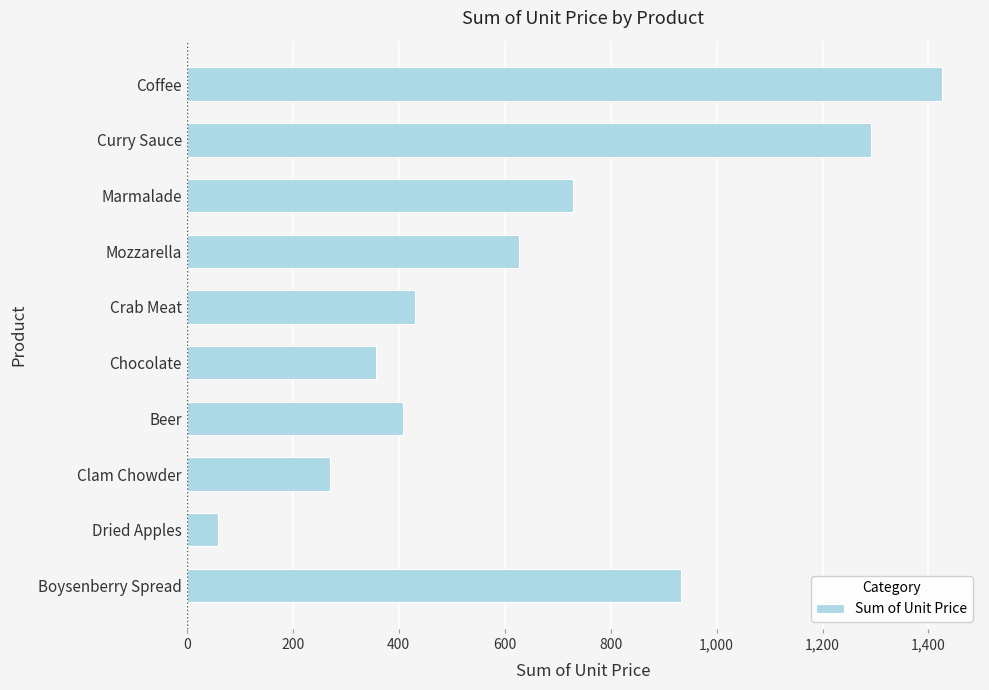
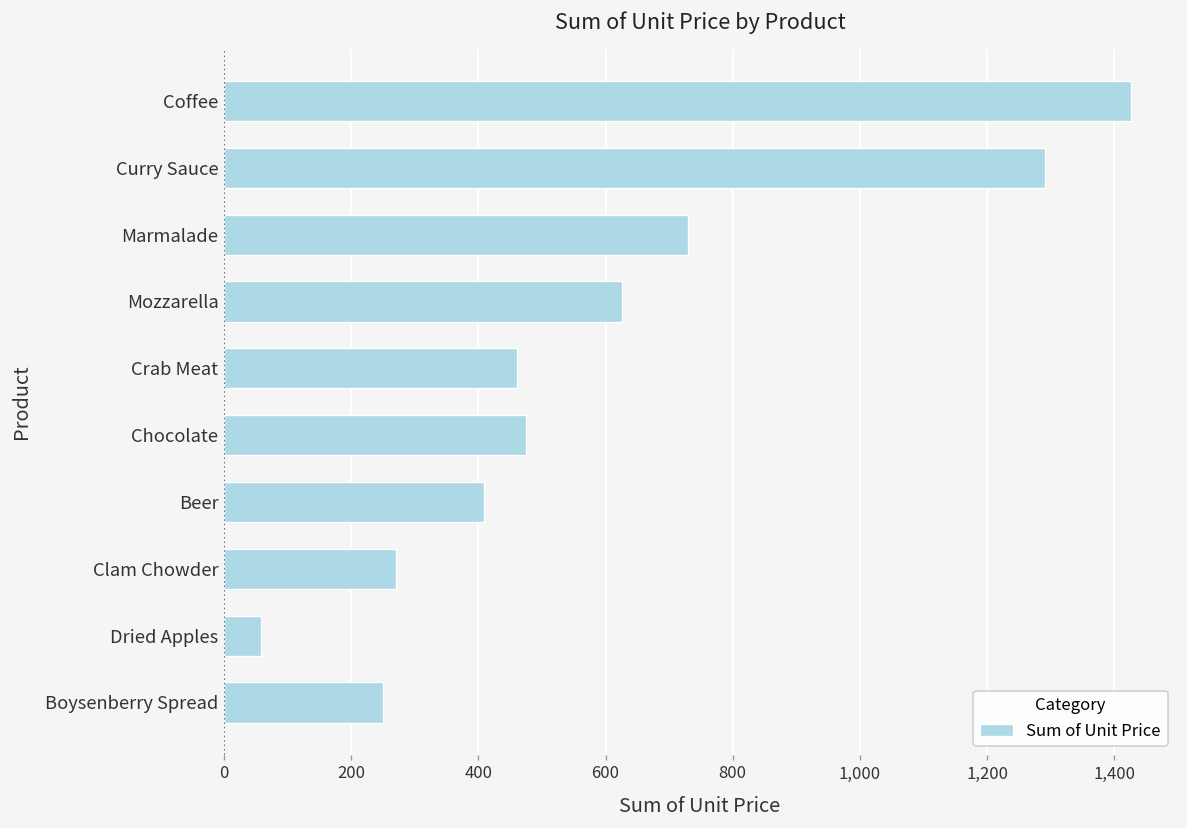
  {
    "Coffee": "1,430",
    "Curry Sauce": "1,290",
    "Marmalade": "730",
    "Mozzarella": "630",
-   "Crab Meat": "430",
-   "Chocolate": "360",
+   "Crab Meat": "460",
+   "Chocolate": "480",
    "Beer": "410",
    "Clam Chowder": "270",
    "Dried Apples": "60",
-   "Boysenberry Spread": "930"
+   "Boysenberry Spread": "250"
  }
